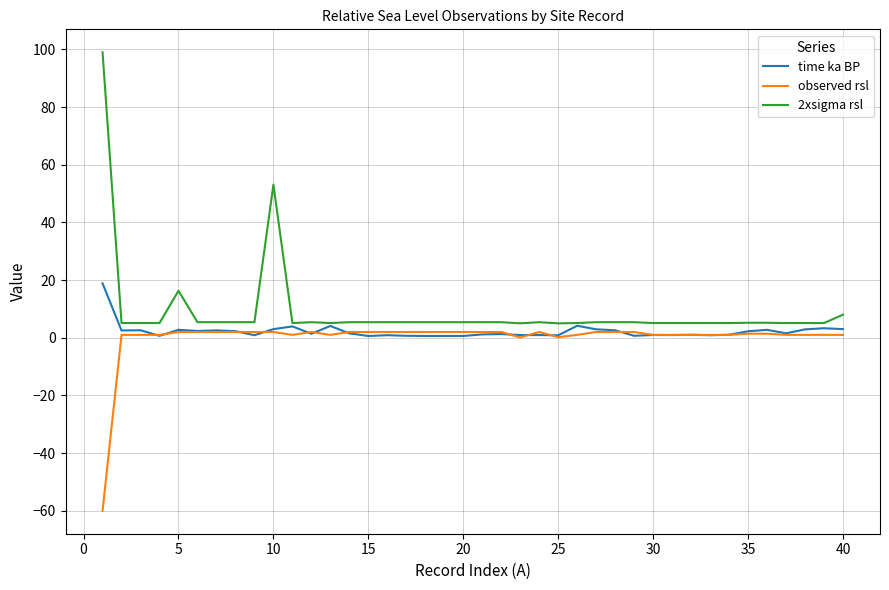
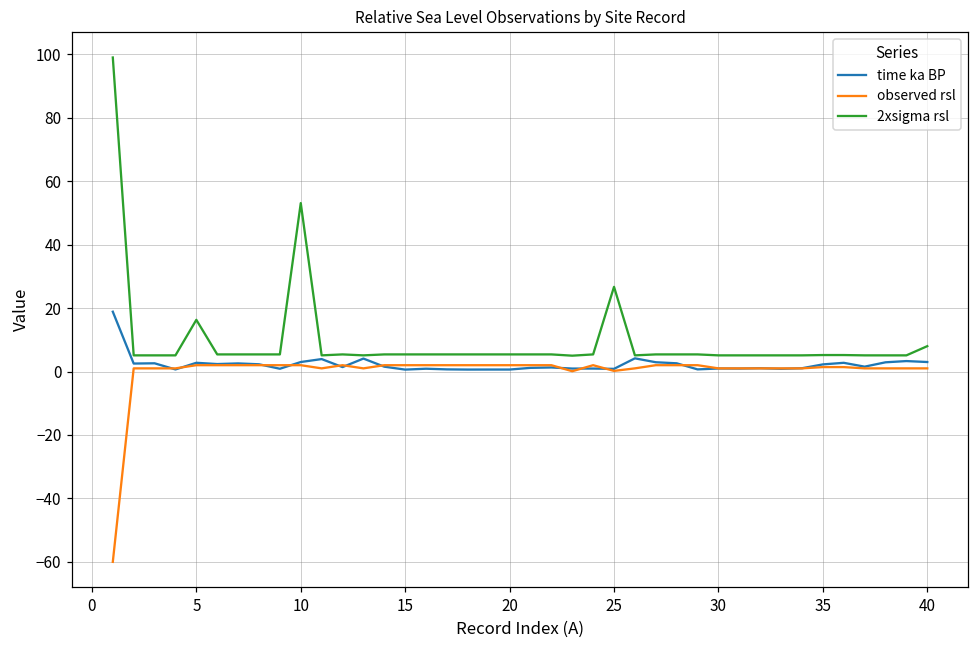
  {
    "time ka BP": {
      "10": 3,
      "15": 1,
      "20": 1,
      "40": 3
    },
    "observed rsl": {
      "10": 2,
      "15": 2,
      "20": 2,
      "40": 1
    },
    "2xsigma rsl": {
      "5": 16,
      "10": 53,
      "15": 5,
      "20": 5,
-     "25": 5,
+     "25": 27,
      "30": 5,
      "35": 5,
      "40": 8
    }
  }
